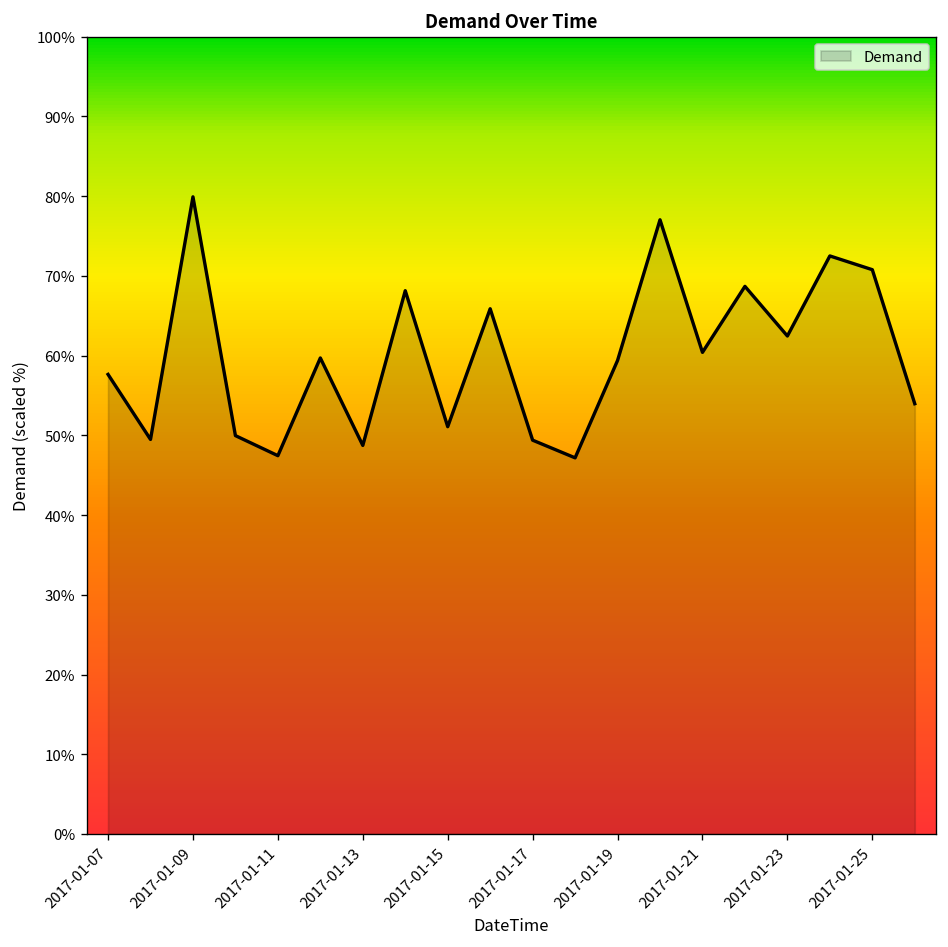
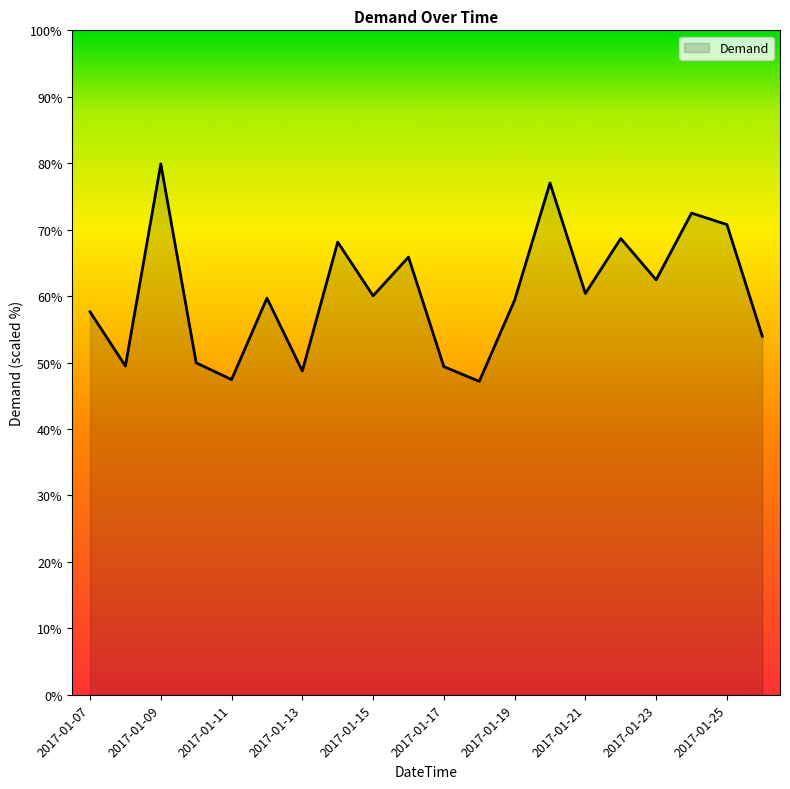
  {
    "2017-01-07": "58%",
    "2017-01-09": "80%",
    "2017-01-11": "47%",
    "2017-01-13": "49%",
-   "2017-01-15": "51%",
+   "2017-01-15": "60%",
    "2017-01-17": "49%",
    "2017-01-19": "59%",
    "2017-01-21": "60%",
    "2017-01-23": "62%",
    "2017-01-25": "71%"
  }
